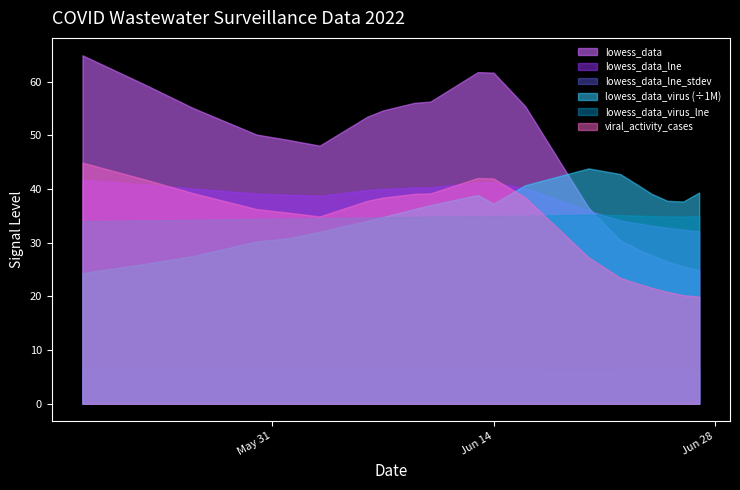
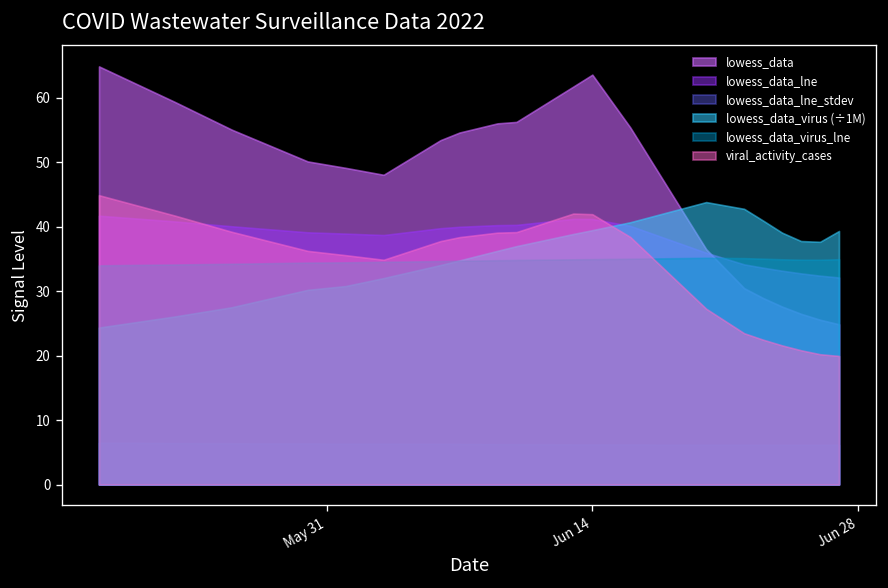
  {
    "lowess_data": {
-     "Jun 14": 62
+     "Jun 14": 64
    },
    "lowess_data_lne": {
      "Jun 14": 41
    },
    "lowess_data_lne_stdev": {
      "Jun 14": 6
    },
    "lowess_data_virus (÷1M)": {
-     "Jun 14": 37
+     "Jun 14": 39
    },
    "lowess_data_virus_lne": {
      "Jun 14": 35
    },
    "viral_activity_cases": {
      "Jun 14": 42
    }
  }
